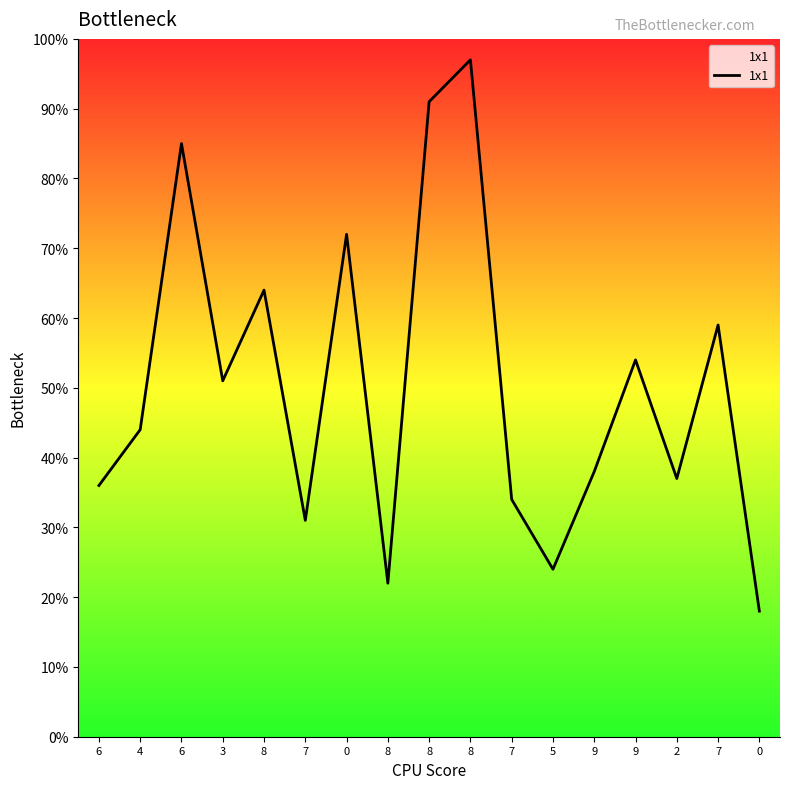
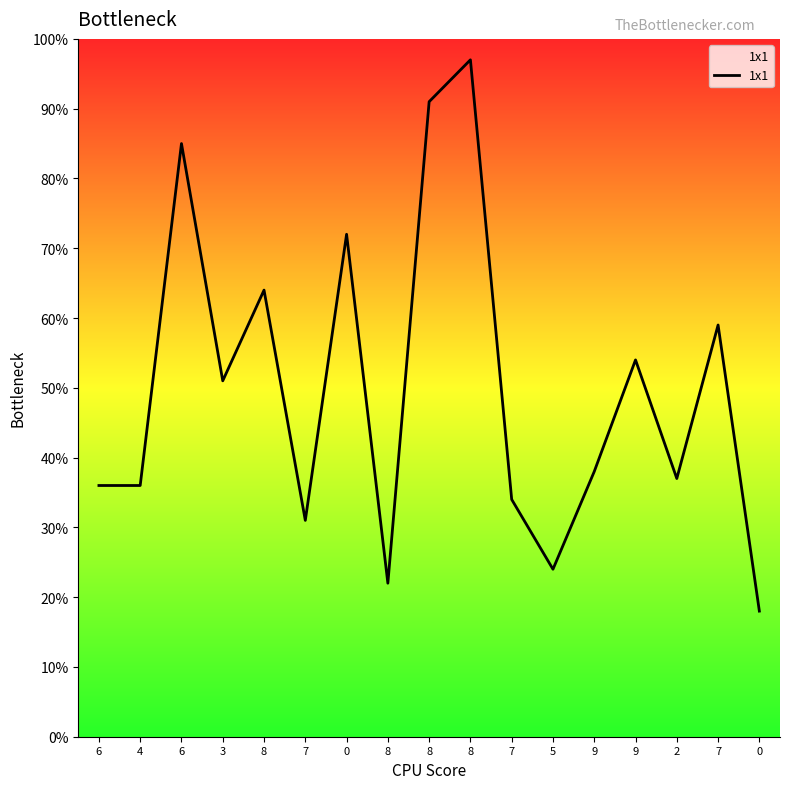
  {
-   "4": "44%",
+   "4": "36%",
    "3": "51%",
    "5": "24%",
    "2": "37%"
  }
